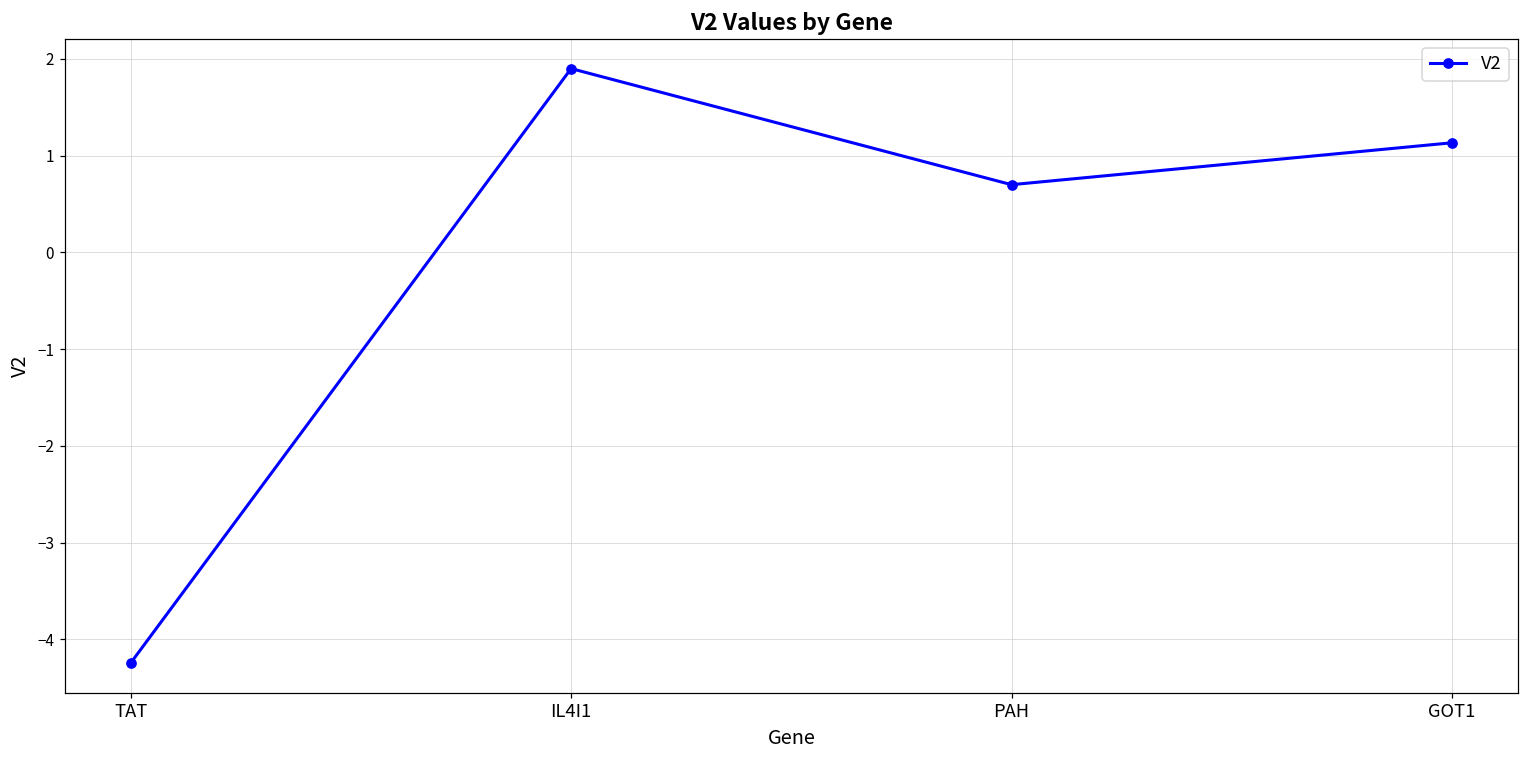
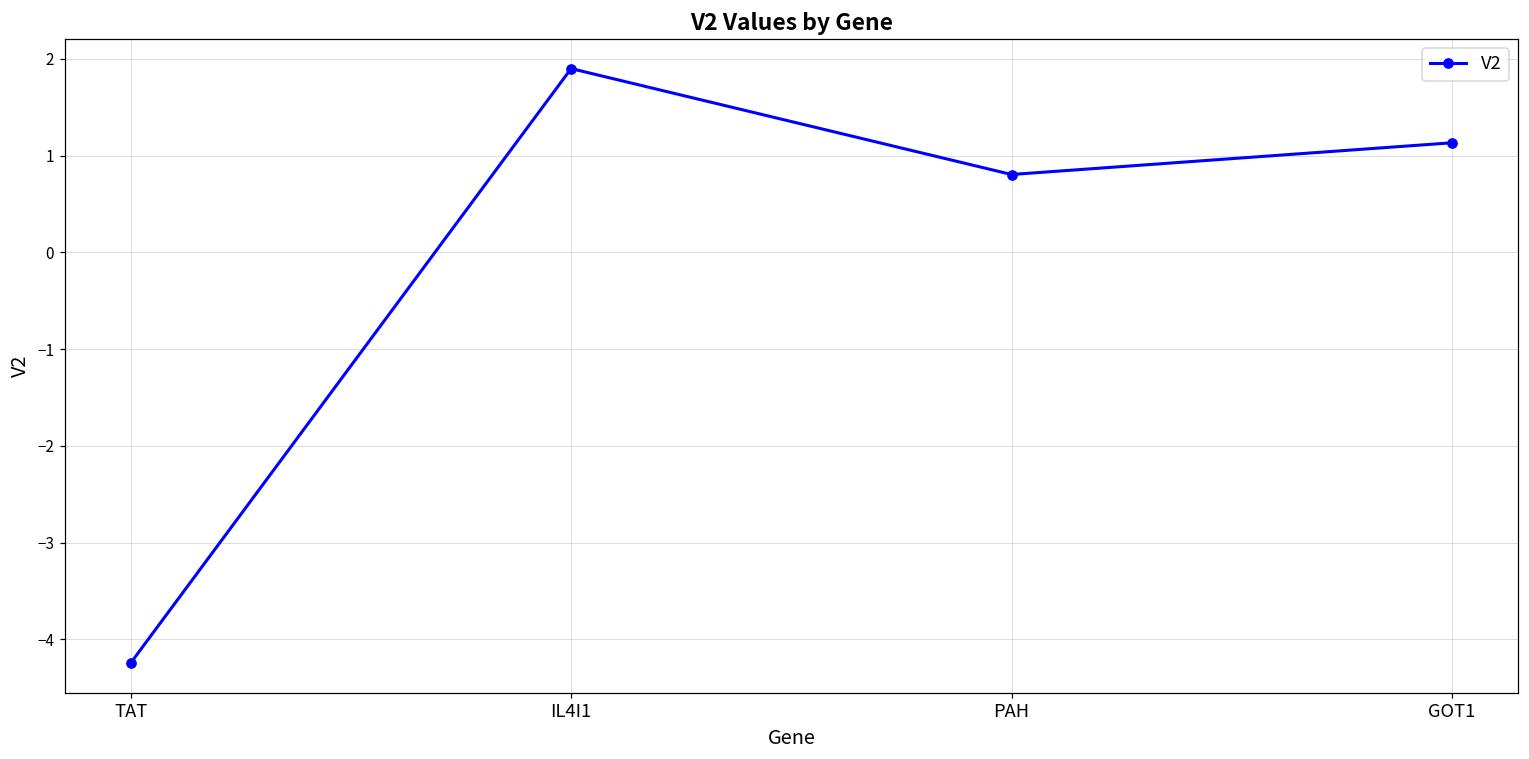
  {
    "TAT": -4.2,
    "IL4I1": 1.9,
-   "PAH": 0.7,
+   "PAH": 0.8,
    "GOT1": 1.1
  }
